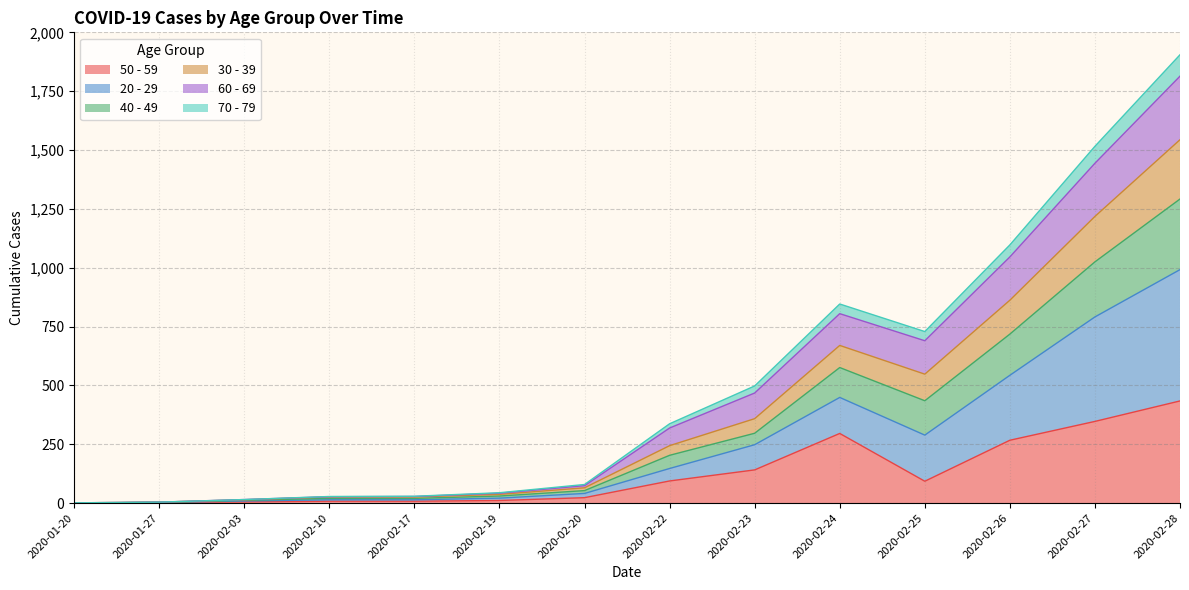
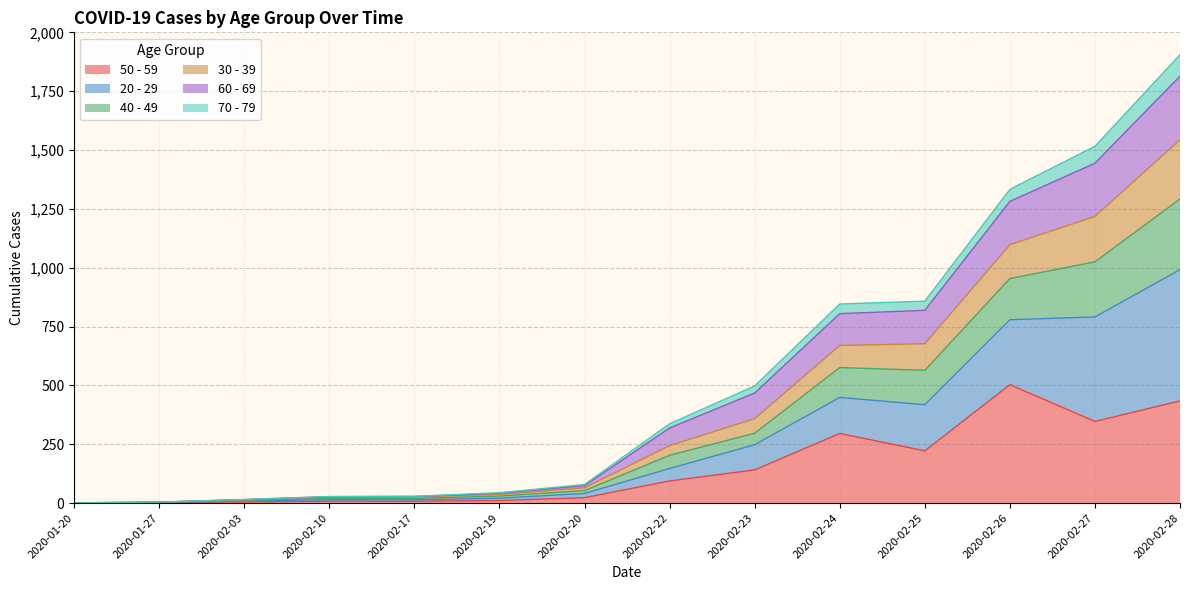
  {
    "50 - 59": {
      "2020-02-20": 20,
      "2020-02-22": 90,
      "2020-02-23": 140,
      "2020-02-24": 300,
-     "2020-02-25": 90,
-     "2020-02-26": 270,
+     "2020-02-25": 220,
+     "2020-02-26": 500,
      "2020-02-27": 350,
      "2020-02-28": 430
    },
    "40 - 49": {
      "2020-02-20": 10,
      "2020-02-22": 60,
      "2020-02-23": 50,
      "2020-02-24": 130,
      "2020-02-25": 150,
      "2020-02-26": 180,
      "2020-02-27": 230,
      "2020-02-28": 300
    },
    "30 - 39": {
      "2020-02-22": 40,
      "2020-02-23": 60,
      "2020-02-24": 90,
      "2020-02-25": 110,
      "2020-02-26": 140,
      "2020-02-27": 190,
      "2020-02-28": 250
    },
    "60 - 69": {
      "2020-02-22": 80,
      "2020-02-23": 110,
      "2020-02-24": 140,
      "2020-02-25": 140,
      "2020-02-26": 180,
      "2020-02-27": 230,
      "2020-02-28": 270
    }
  }
